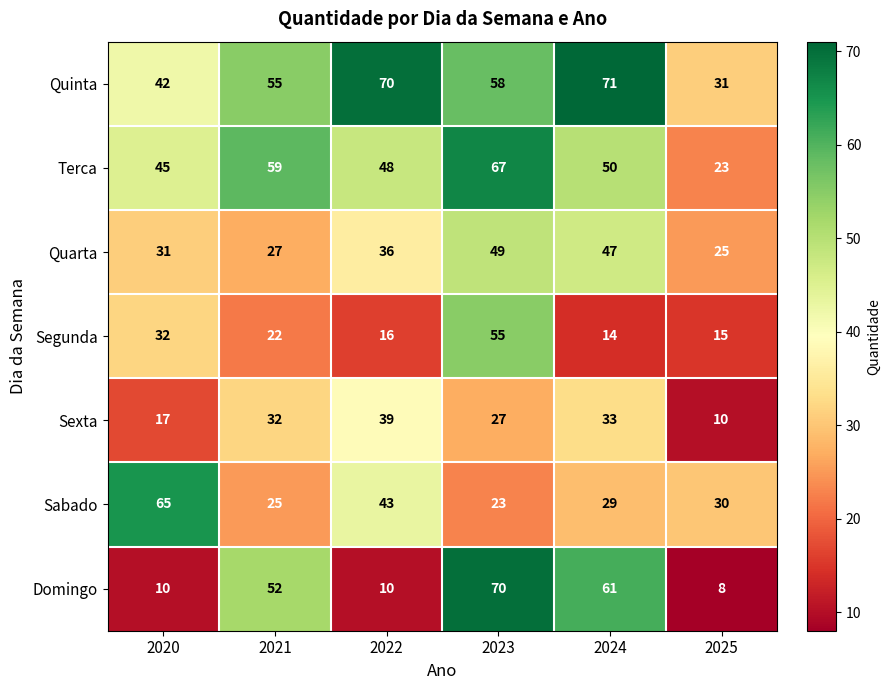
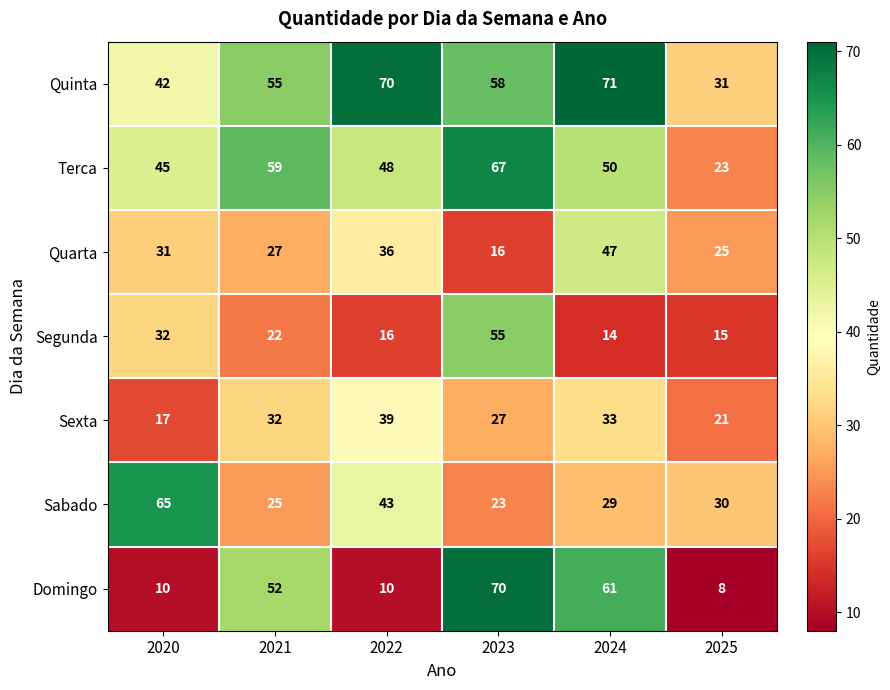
  {
    "Quinta": {
      "2020": 42,
      "2021": 55,
      "2022": 70,
      "2023": 58,
      "2024": 71,
      "2025": 31
    },
    "Terca": {
      "2020": 45,
      "2021": 59,
      "2022": 48,
      "2023": 67,
      "2024": 50,
      "2025": 23
    },
    "Quarta": {
      "2020": 31,
      "2021": 27,
      "2022": 36,
-     "2023": 49,
+     "2023": 16,
      "2024": 47,
      "2025": 25
    },
    "Segunda": {
      "2020": 32,
      "2021": 22,
      "2022": 16,
      "2023": 55,
      "2024": 14,
      "2025": 15
    },
    "Sexta": {
      "2020": 17,
      "2021": 32,
      "2022": 39,
      "2023": 27,
      "2024": 33,
-     "2025": 10
+     "2025": 21
    },
    "Sabado": {
      "2020": 65,
      "2021": 25,
      "2022": 43,
      "2023": 23,
      "2024": 29,
      "2025": 30
    },
    "Domingo": {
      "2020": 10,
      "2021": 52,
      "2022": 10,
      "2023": 70,
      "2024": 61,
      "2025": 8
    }
  }
